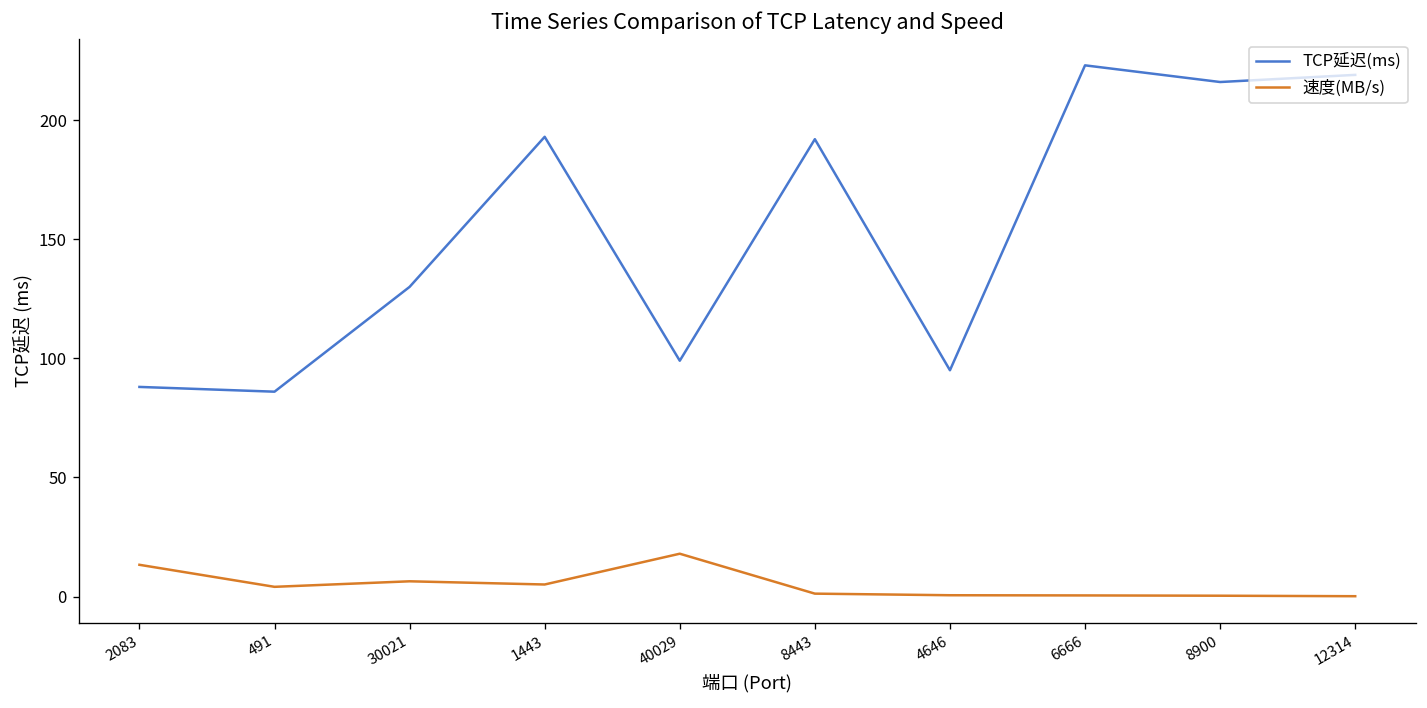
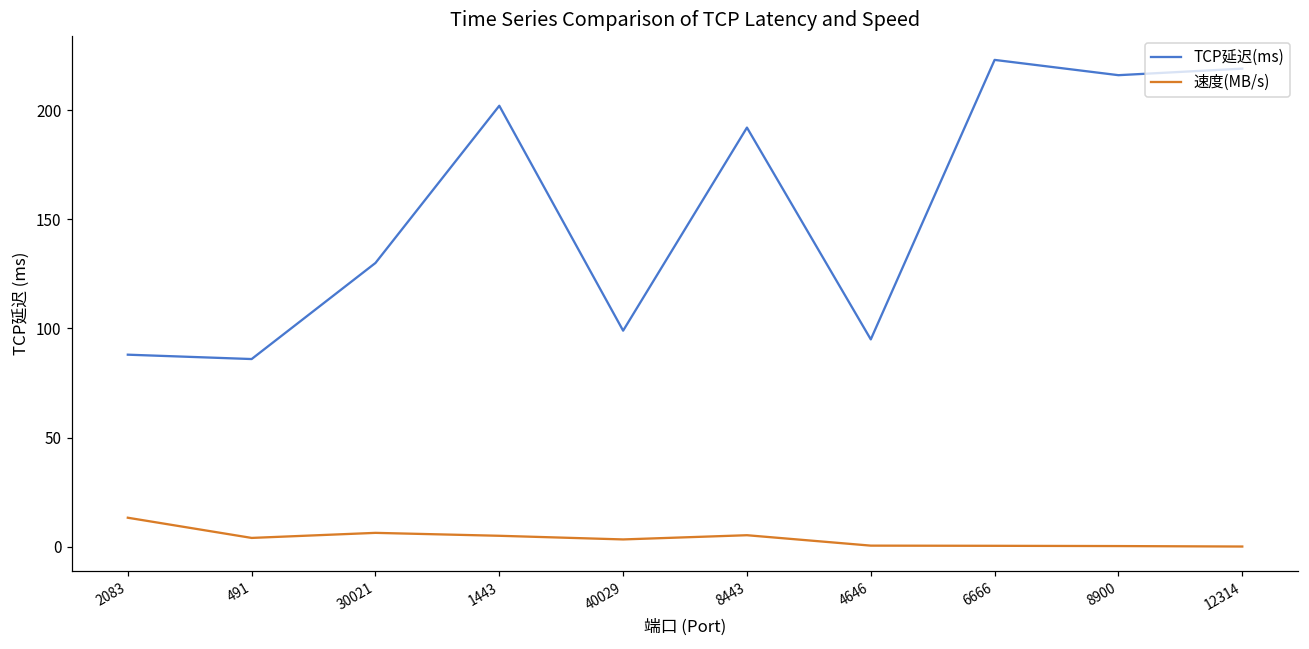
  {
    "TCP延迟(ms)": {
      "2083": 88,
      "491": 86,
      "30021": 130,
-     "1443": 193,
+     "1443": 202,
      "40029": 99,
      "8443": 192,
      "4646": 95,
      "6666": 223,
      "8900": 216
    },
    "速度(MB/s)": {
      "2083": 13,
      "491": 4,
      "30021": 6,
      "1443": 5,
-     "40029": 18,
-     "8443": 1,
+     "40029": 3,
+     "8443": 5,
      "4646": 1,
      "6666": 0,
      "8900": 0,
      "12314": 0
    }
  }
